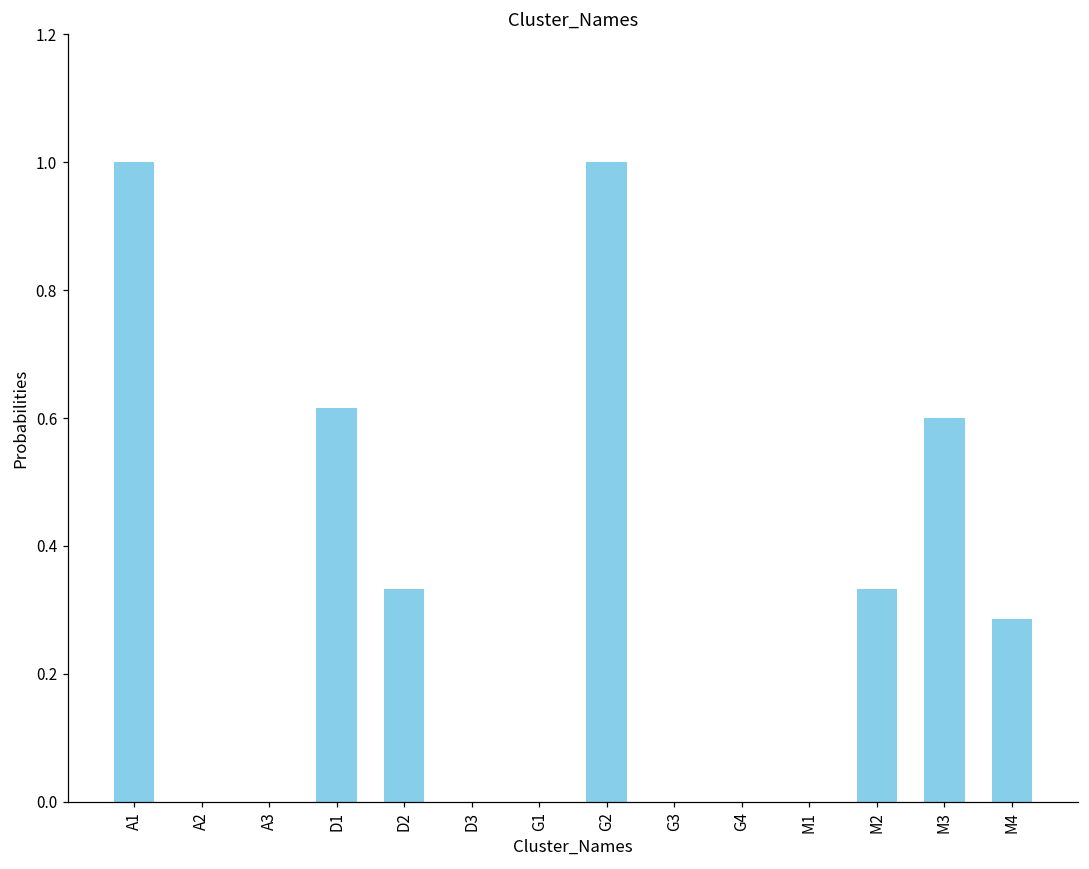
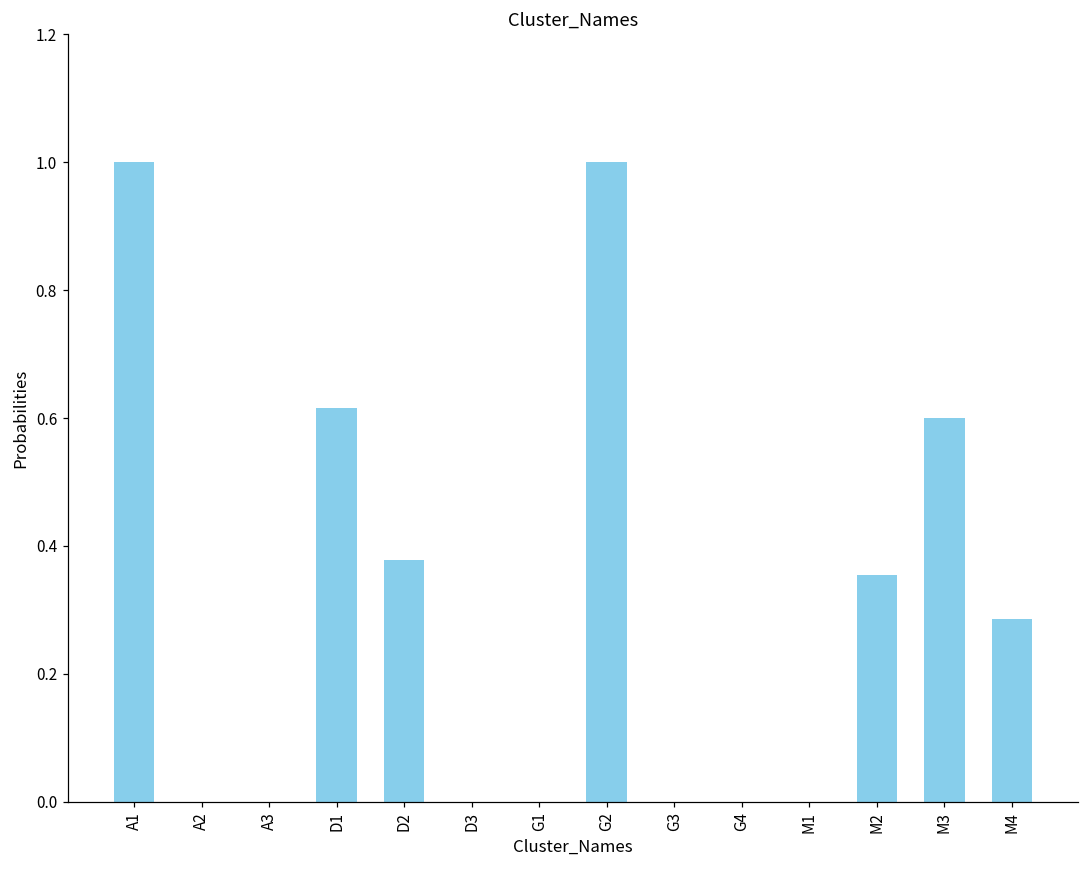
  {
    "A1": 1.00,
    "A2": 0.00,
    "A3": 0.00,
    "D1": 0.62,
-   "D2": 0.33,
+   "D2": 0.38,
    "D3": 0.00,
    "G1": 0.00,
    "G2": 1.00,
    "G3": 0.00,
    "G4": 0.00,
    "M1": 0.00,
-   "M2": 0.33,
+   "M2": 0.35,
    "M3": 0.60,
    "M4": 0.29
  }
